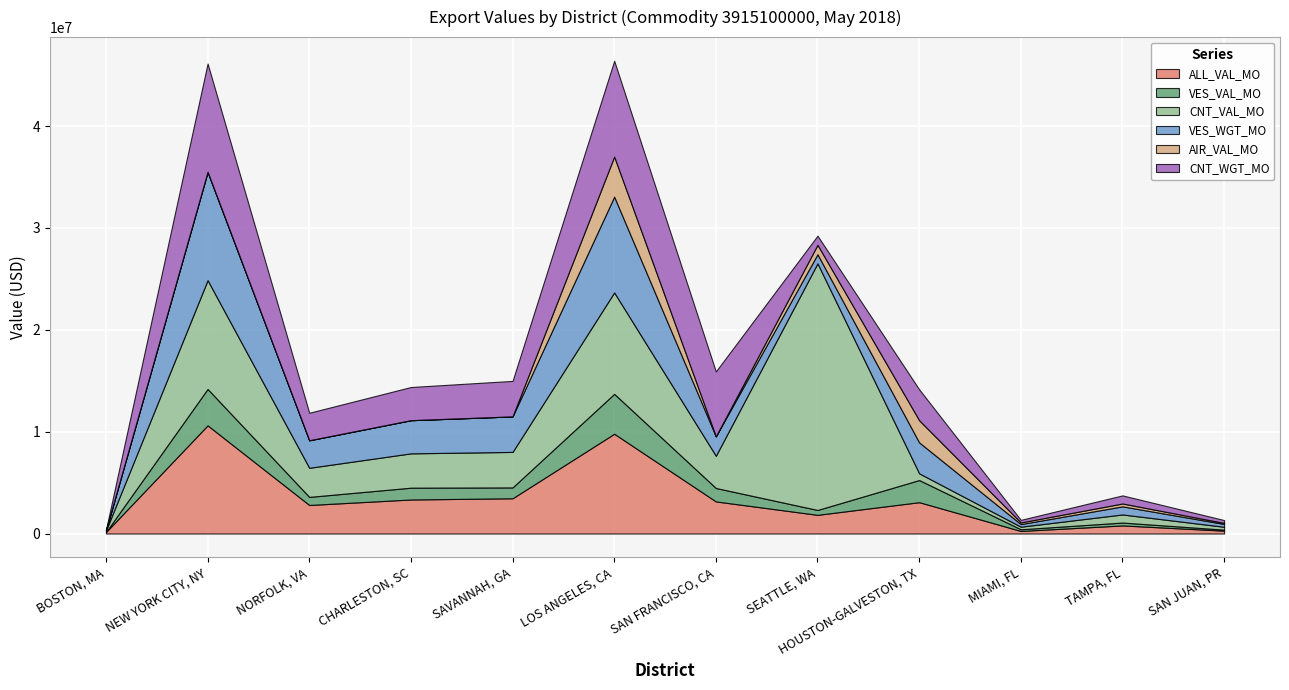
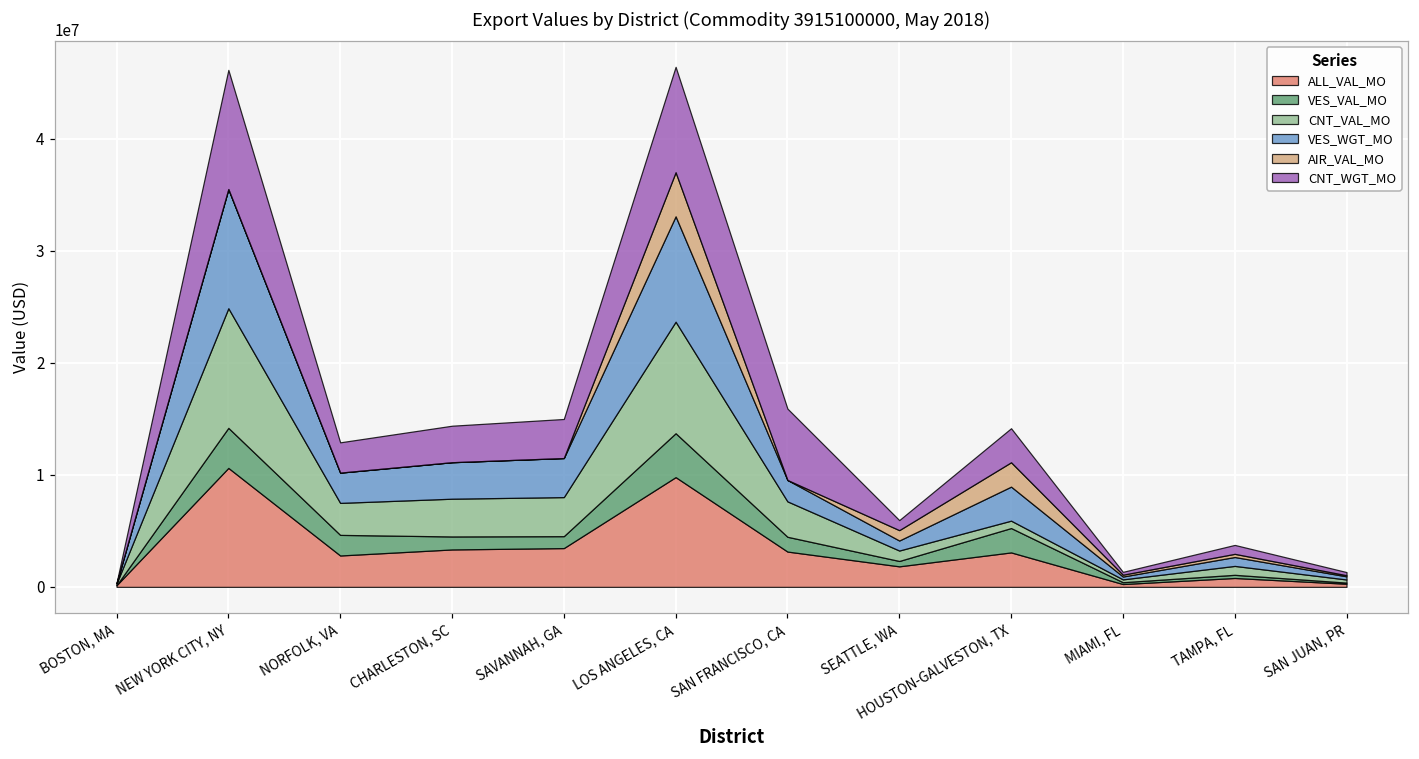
  {
    "VES_VAL_MO": {
      "NEW YORK CITY, NY": 3600000,
-     "NORFOLK, VA": 800000,
+     "NORFOLK, VA": 1800000,
      "CHARLESTON, SC": 1200000,
      "SAVANNAH, GA": 1100000,
      "LOS ANGELES, CA": 3900000,
      "SAN FRANCISCO, CA": 1300000,
      "SEATTLE, WA": 500000,
      "HOUSTON-GALVESTON, TX": 2200000,
      "TAMPA, FL": 300000
    },
    "CNT_VAL_MO": {
      "NEW YORK CITY, NY": 10700000,
      "NORFOLK, VA": 2900000,
      "CHARLESTON, SC": 3400000,
      "SAVANNAH, GA": 3500000,
      "LOS ANGELES, CA": 10000000,
      "SAN FRANCISCO, CA": 3200000,
-     "SEATTLE, WA": 24200000,
+     "SEATTLE, WA": 900000,
      "HOUSTON-GALVESTON, TX": 700000,
      "MIAMI, FL": 300000,
      "TAMPA, FL": 800000,
      "SAN JUAN, PR": 300000
    },
    "VES_WGT_MO": {
      "LOS ANGELES, CA": 9400000,
      "SEATTLE, WA": 900000,
      "HOUSTON-GALVESTON, TX": 3000000,
      "TAMPA, FL": 800000
    },
    "CNT_WGT_MO": {
      "NEW YORK CITY, NY": 10600000,
      "NORFOLK, VA": 2700000,
      "CHARLESTON, SC": 3300000,
      "SAVANNAH, GA": 3500000,
      "LOS ANGELES, CA": 9400000,
      "SAN FRANCISCO, CA": 6400000,
      "SEATTLE, WA": 900000,
      "HOUSTON-GALVESTON, TX": 3000000,
      "MIAMI, FL": 300000,
      "TAMPA, FL": 800000,
      "SAN JUAN, PR": 300000
    }
  }
